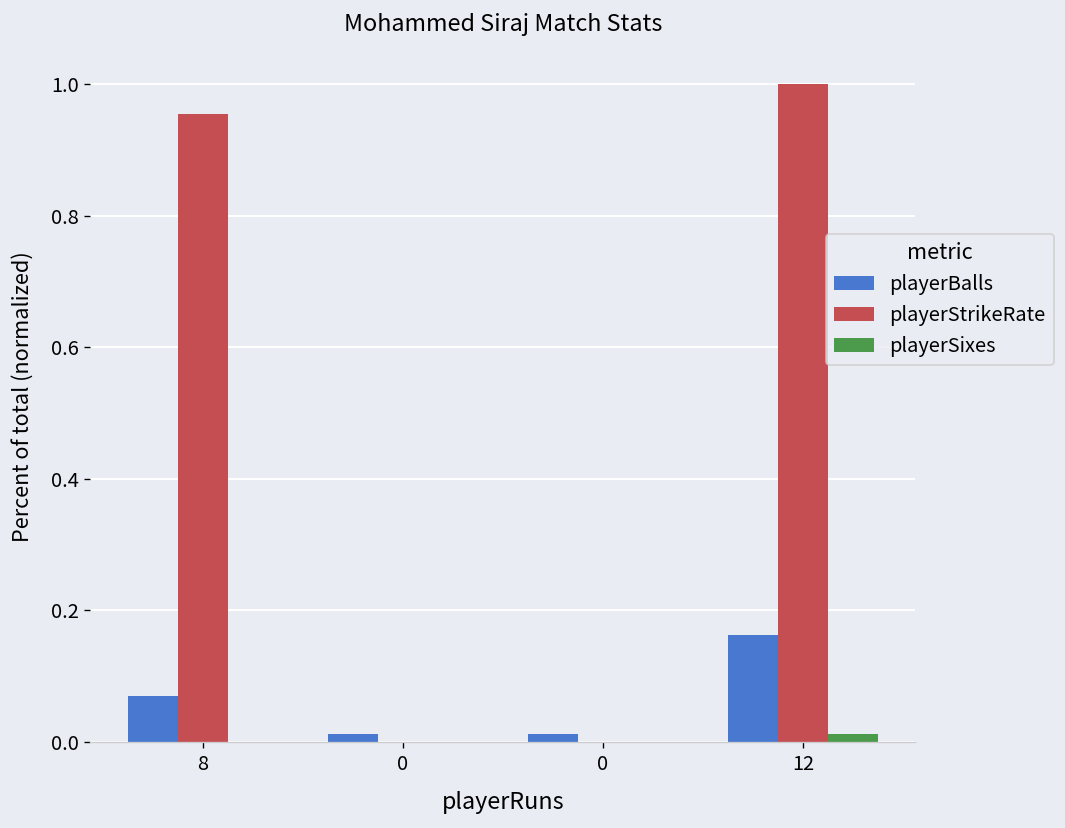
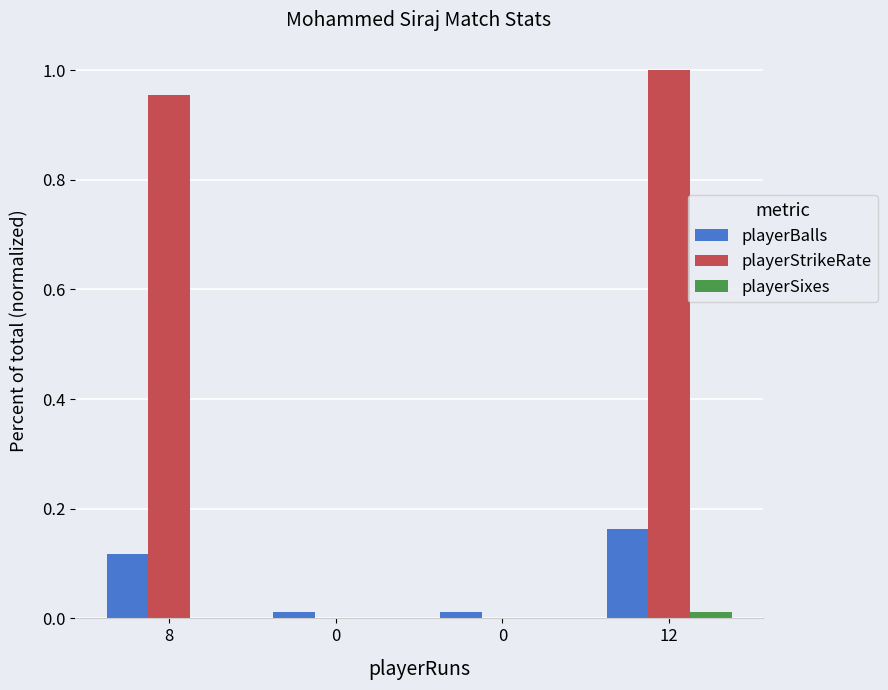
  {
    "playerBalls": {
-     "8": 0.07,
+     "8": 0.12,
      "12": 0.16
    },
    "playerStrikeRate": {
      "8": 0.95,
      "12": 1.00
    },
    "playerSixes": {
      "8": 0.00,
      "12": 0.01
    }
  }
